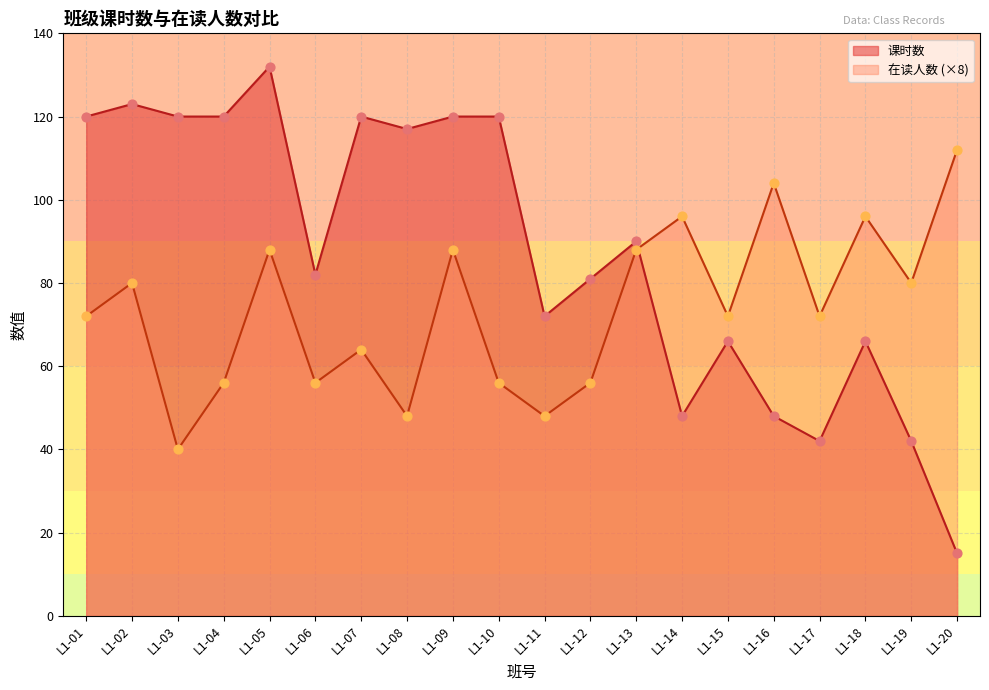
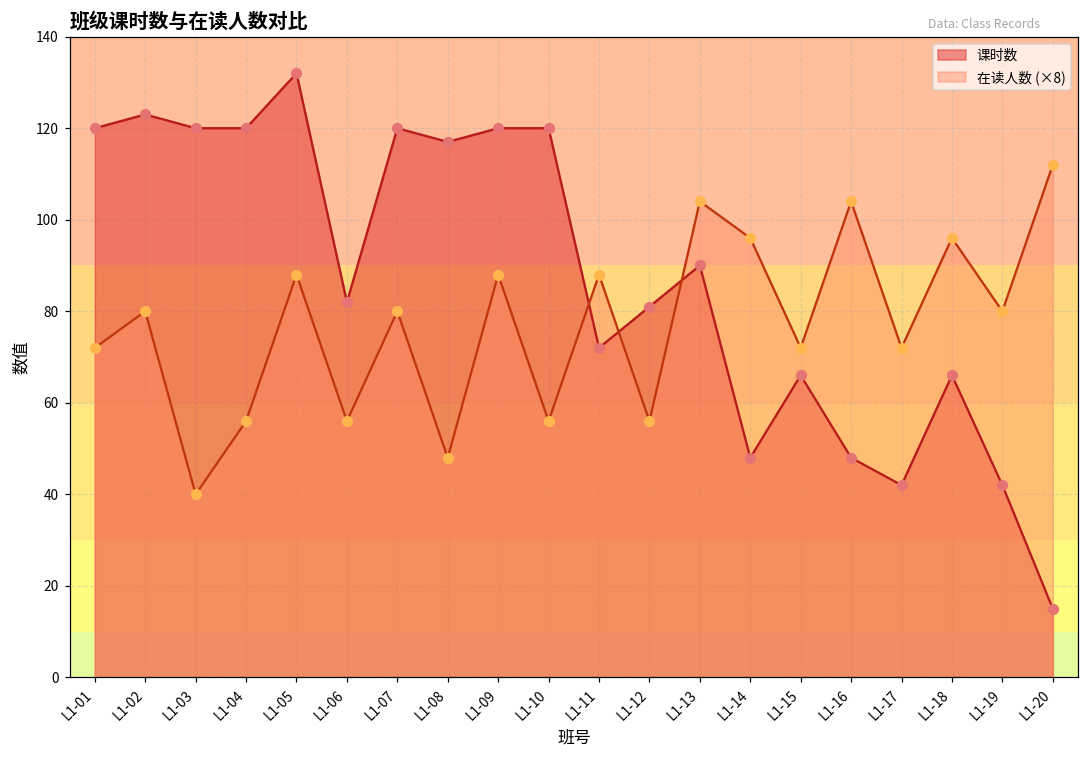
  {
    "课时数": {
      "L1-01": 120,
      "L1-02": 123,
      "L1-03": 120,
      "L1-04": 120,
      "L1-05": 132,
      "L1-06": 82,
      "L1-07": 120,
      "L1-08": 117,
      "L1-09": 120,
      "L1-10": 120,
      "L1-11": 72,
      "L1-12": 81,
      "L1-13": 90,
      "L1-14": 48,
      "L1-15": 66,
      "L1-16": 48,
      "L1-17": 42,
      "L1-18": 66,
      "L1-19": 42,
      "L1-20": 15
    },
    "在读人数 (×8)": {
      "L1-01": 72,
      "L1-02": 80,
      "L1-03": 40,
      "L1-04": 56,
      "L1-05": 88,
      "L1-06": 56,
-     "L1-07": 64,
+     "L1-07": 80,
      "L1-08": 48,
      "L1-09": 88,
      "L1-10": 56,
-     "L1-11": 48,
+     "L1-11": 88,
      "L1-12": 56,
-     "L1-13": 88,
+     "L1-13": 104,
      "L1-14": 96,
      "L1-15": 72,
      "L1-16": 104,
      "L1-17": 72,
      "L1-18": 96,
      "L1-19": 80,
      "L1-20": 112
    }
  }
